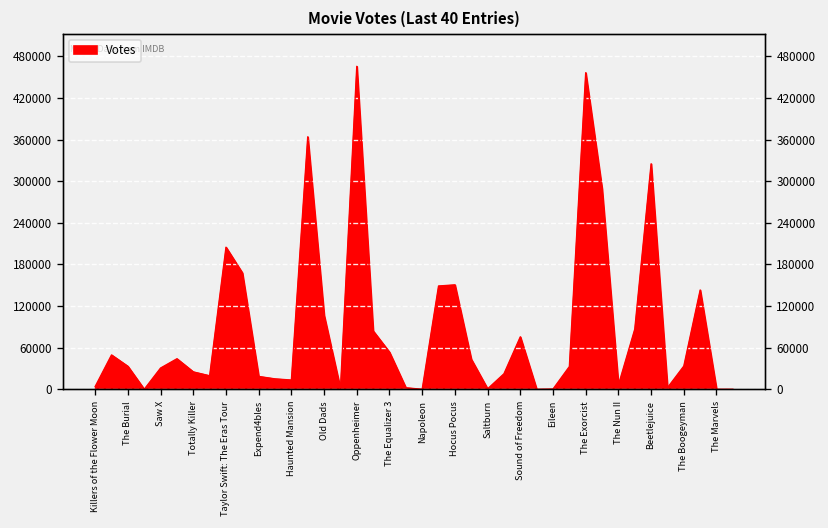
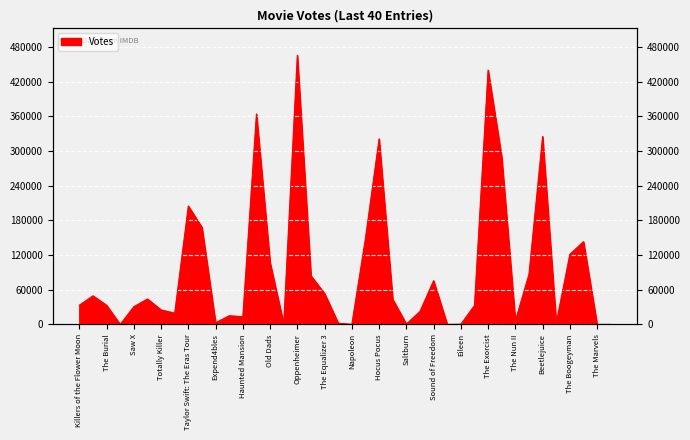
  {
-   "Killers of the Flower Moon": 0,
+   "Killers of the Flower Moon": 30000,
    "The Burial": 30000,
    "Saw X": 30000,
    "Totally Killer": 30000,
    "Taylor Swift: The Eras Tour": 200000,
-   "Expend4bles": 20000,
+   "Expend4bles": 0,
    "Haunted Mansion": 10000,
    "Old Dads": 110000,
    "Oppenheimer": 470000,
    "The Equalizer 3": 50000,
    "Napoleon": 0,
-   "Hocus Pocus": 150000,
+   "Hocus Pocus": 320000,
    "Saltburn": 0,
    "Sound of Freedom": 80000,
    "Eileen": 0,
-   "The Exorcist": 460000,
+   "The Exorcist": 440000,
    "The Nun II": 10000,
    "Beetlejuice": 330000,
-   "The Boogeyman": 30000,
+   "The Boogeyman": 120000,
    "The Marvels": 0
  }
